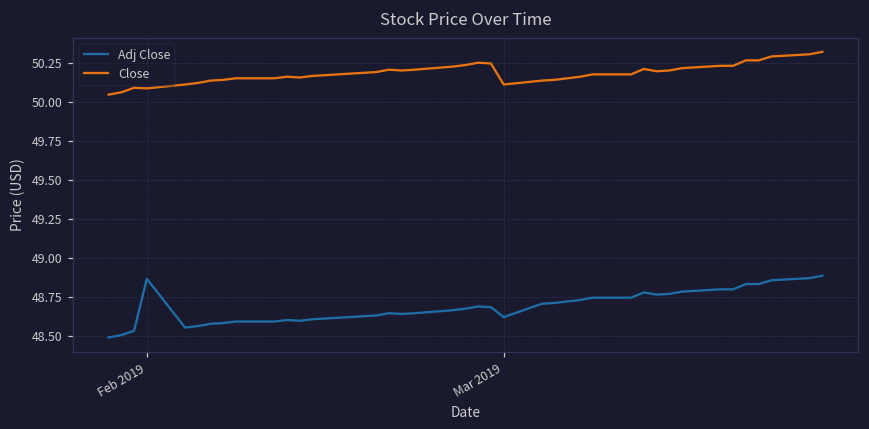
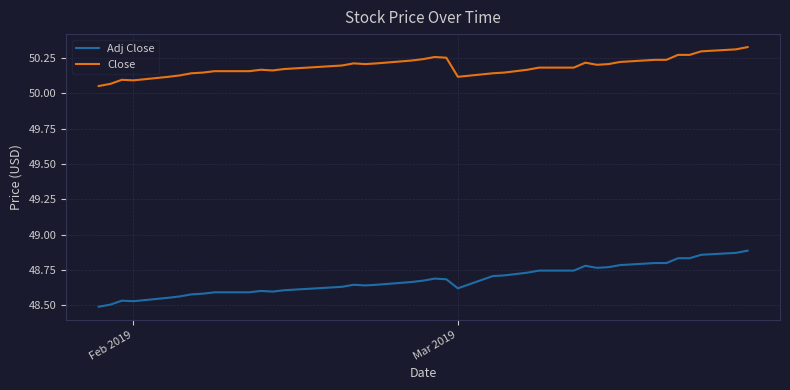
  {
    "Adj Close": {
-     "Feb 2019": 48.87,
+     "Feb 2019": 48.53,
      "Mar 2019": 48.62
    },
    "Close": {
      "Feb 2019": 50.09,
      "Mar 2019": 50.12
    }
  }
